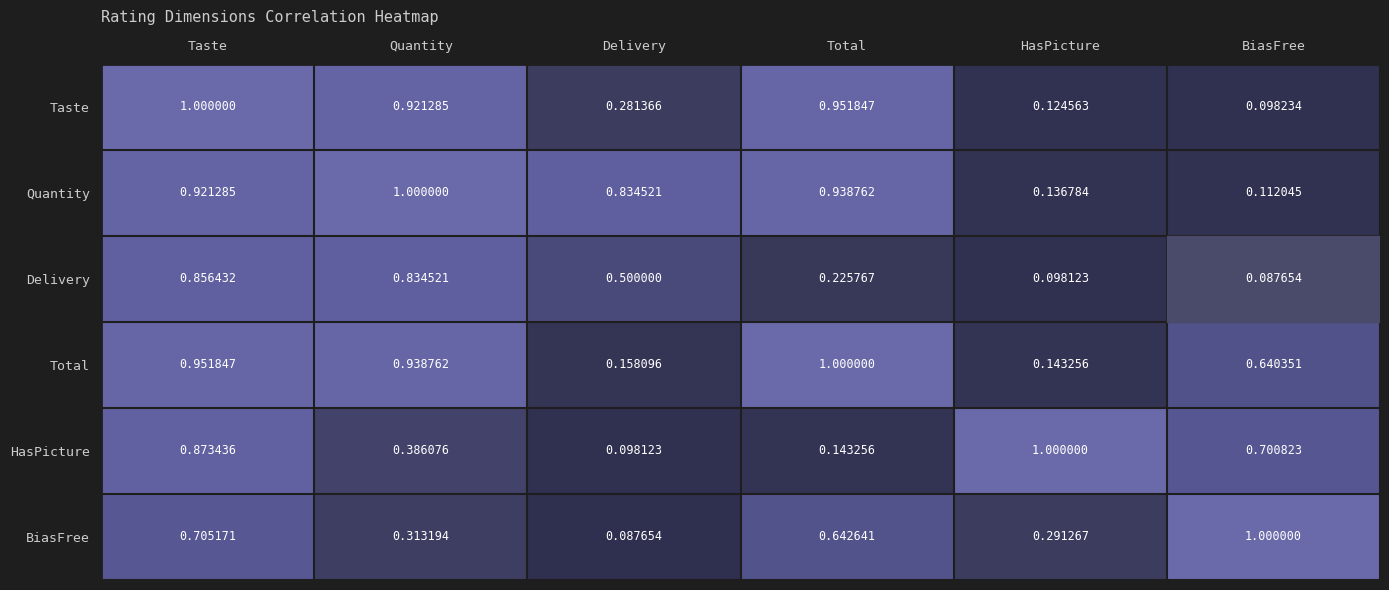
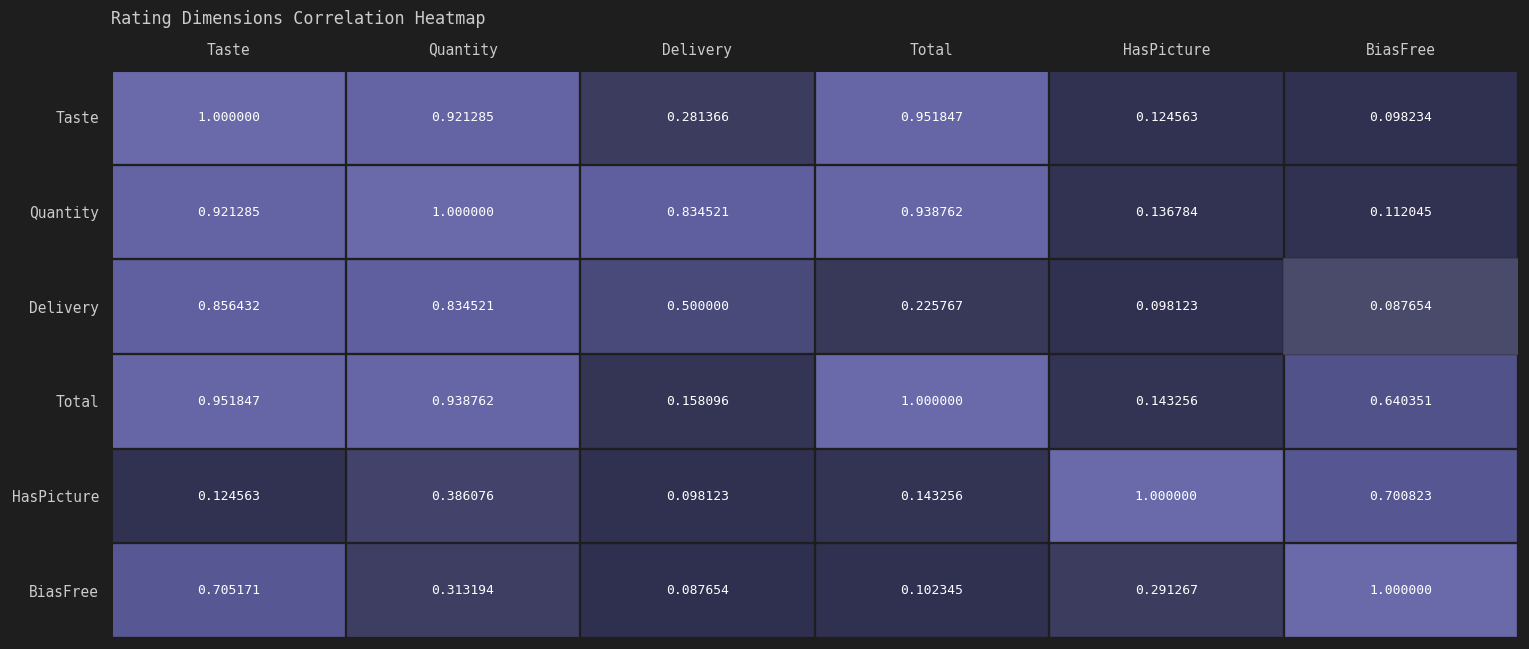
  {
    "Taste": {
      "Taste": 1.000000,
      "Quantity": 0.921285,
      "Delivery": 0.281366,
      "Total": 0.951847,
      "HasPicture": 0.124563,
      "BiasFree": 0.098234
    },
    "Quantity": {
      "Taste": 0.921285,
      "Quantity": 1.000000,
      "Delivery": 0.834521,
      "Total": 0.938762,
      "HasPicture": 0.136784,
      "BiasFree": 0.112045
    },
    "Delivery": {
      "Taste": 0.856432,
      "Quantity": 0.834521,
      "Delivery": 0.500000,
      "Total": 0.225767,
      "HasPicture": 0.098123
    },
    "Total": {
      "Taste": 0.951847,
      "Quantity": 0.938762,
      "Delivery": 0.158096,
      "Total": 1.000000,
      "HasPicture": 0.143256,
      "BiasFree": 0.640351
    },
    "HasPicture": {
-     "Taste": 0.873436,
+     "Taste": 0.124563,
      "Quantity": 0.386076,
      "Delivery": 0.098123,
      "Total": 0.143256,
      "HasPicture": 1.000000,
      "BiasFree": 0.700823
    },
    "BiasFree": {
      "Taste": 0.705171,
      "Quantity": 0.313194,
      "Delivery": 0.087654,
-     "Total": 0.642641,
+     "Total": 0.102345,
      "HasPicture": 0.291267,
      "BiasFree": 1.000000
    }
  }
